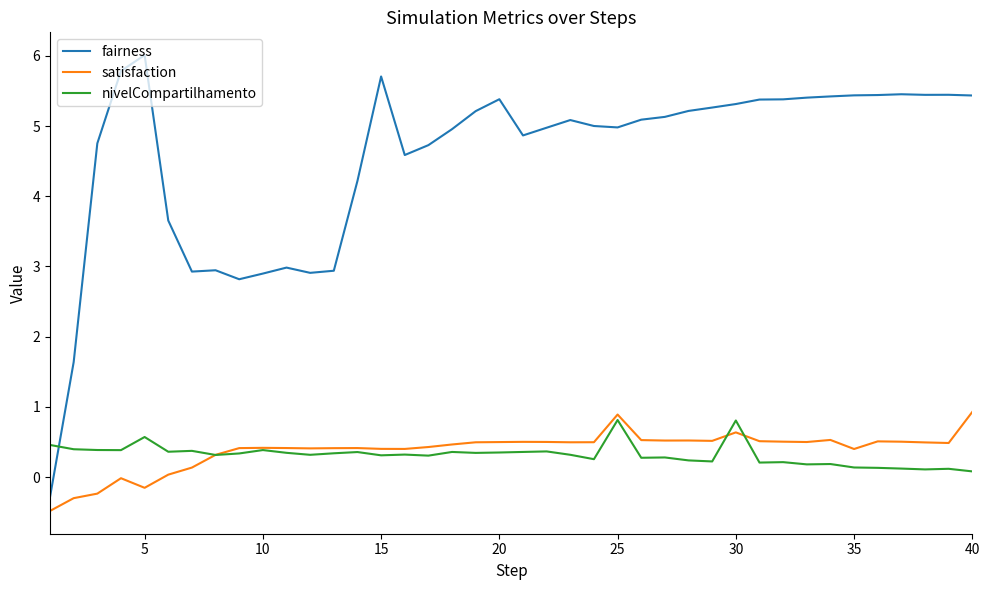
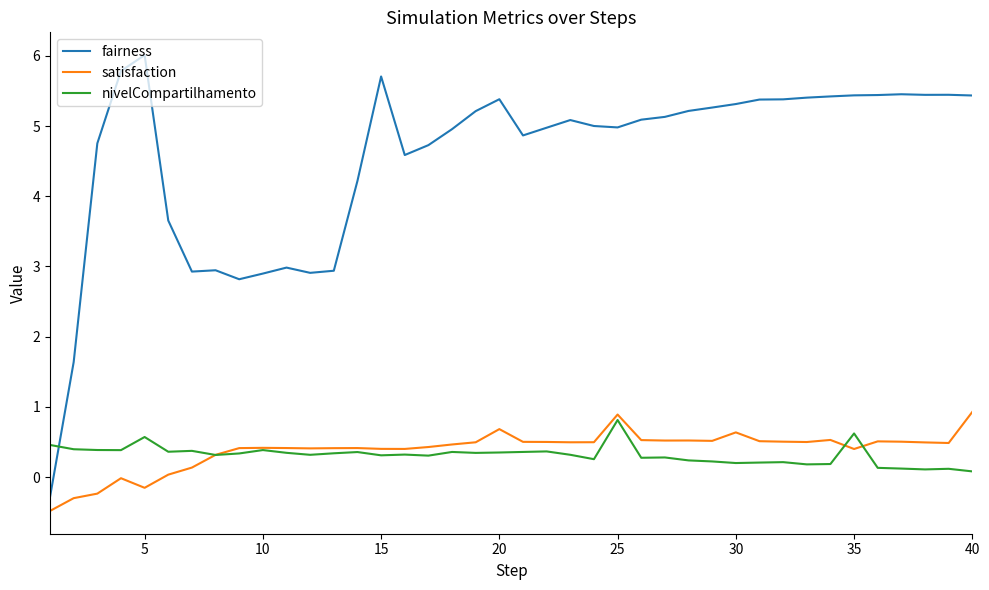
  {
    "fairness": {
      "10": 2.9,
      "15": 5.7,
      "20": 5.4,
      "25": 5.0,
      "30": 5.3,
      "35": 5.4,
      "40": 5.4
    },
    "satisfaction": {
      "5": -0.2,
      "15": 0.4,
-     "20": 0.5,
+     "20": 0.7,
      "25": 0.9,
      "30": 0.6,
      "35": 0.4,
      "40": 0.9
    },
    "nivelCompartilhamento": {
      "5": 0.6,
      "15": 0.3,
      "20": 0.3,
      "25": 0.8,
-     "30": 0.8,
-     "35": 0.1,
+     "30": 0.2,
+     "35": 0.6,
      "40": 0.1
    }
  }
